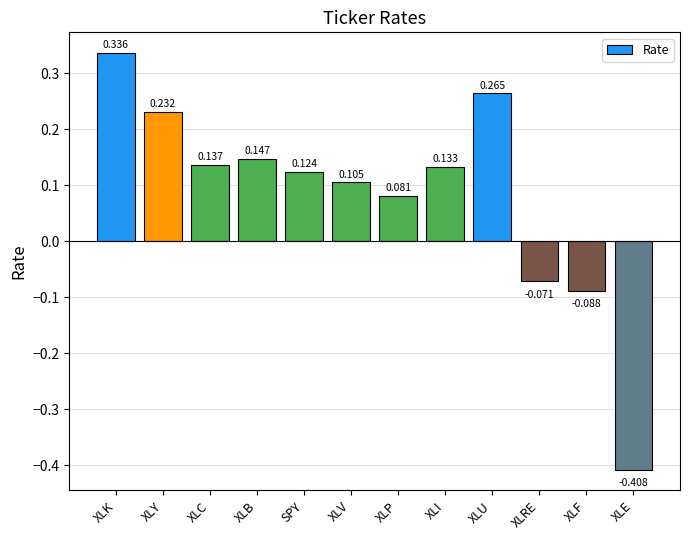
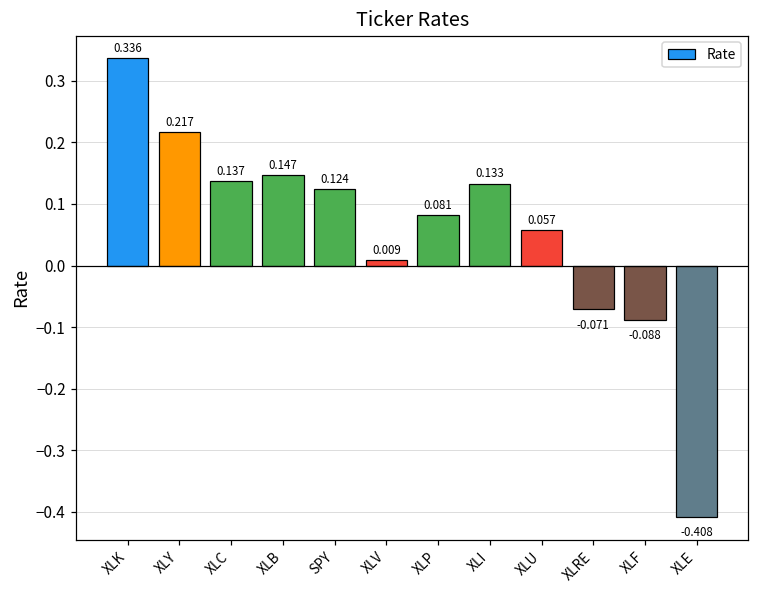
  {
    "XLK": 0.336,
-   "XLY": 0.232,
+   "XLY": 0.217,
    "XLC": 0.137,
    "XLB": 0.147,
    "SPY": 0.124,
-   "XLV": 0.105,
+   "XLV": 0.009,
    "XLP": 0.081,
    "XLI": 0.133,
-   "XLU": 0.265,
+   "XLU": 0.057,
    "XLRE": -0.071,
    "XLF": -0.088,
    "XLE": -0.408
  }
